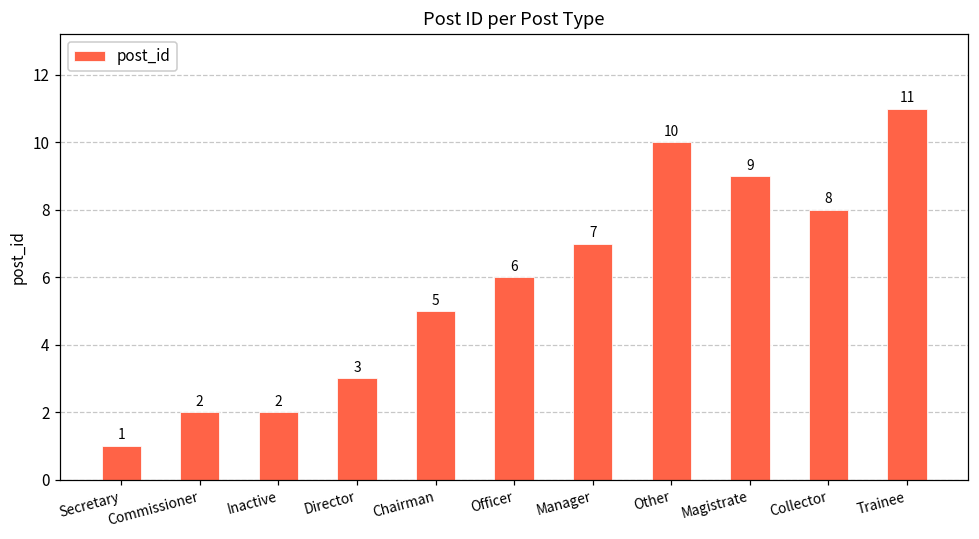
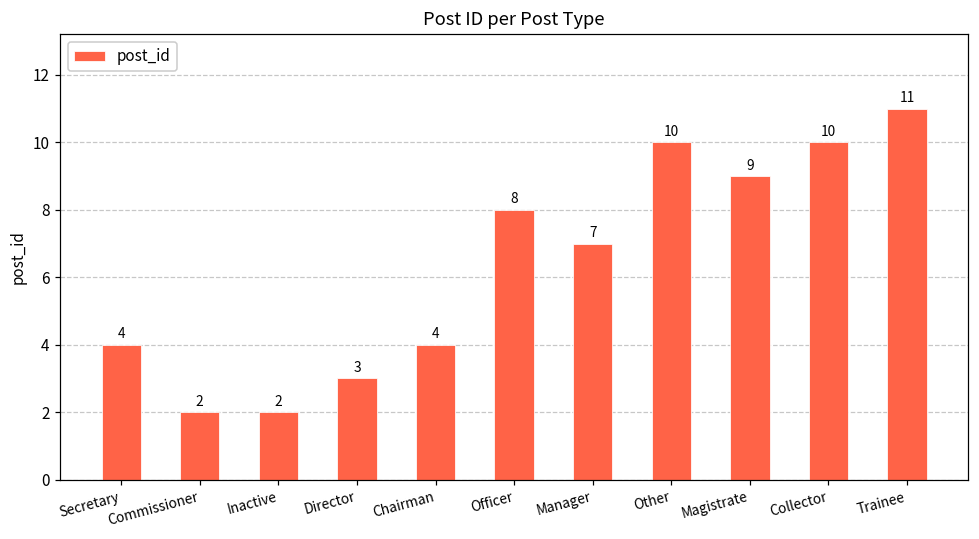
  {
-   "Secretary": 1,
+   "Secretary": 4,
    "Commissioner": 2,
    "Inactive": 2,
    "Director": 3,
-   "Chairman": 5,
-   "Officer": 6,
+   "Chairman": 4,
+   "Officer": 8,
    "Manager": 7,
    "Other": 10,
    "Magistrate": 9,
-   "Collector": 8,
+   "Collector": 10,
    "Trainee": 11
  }
